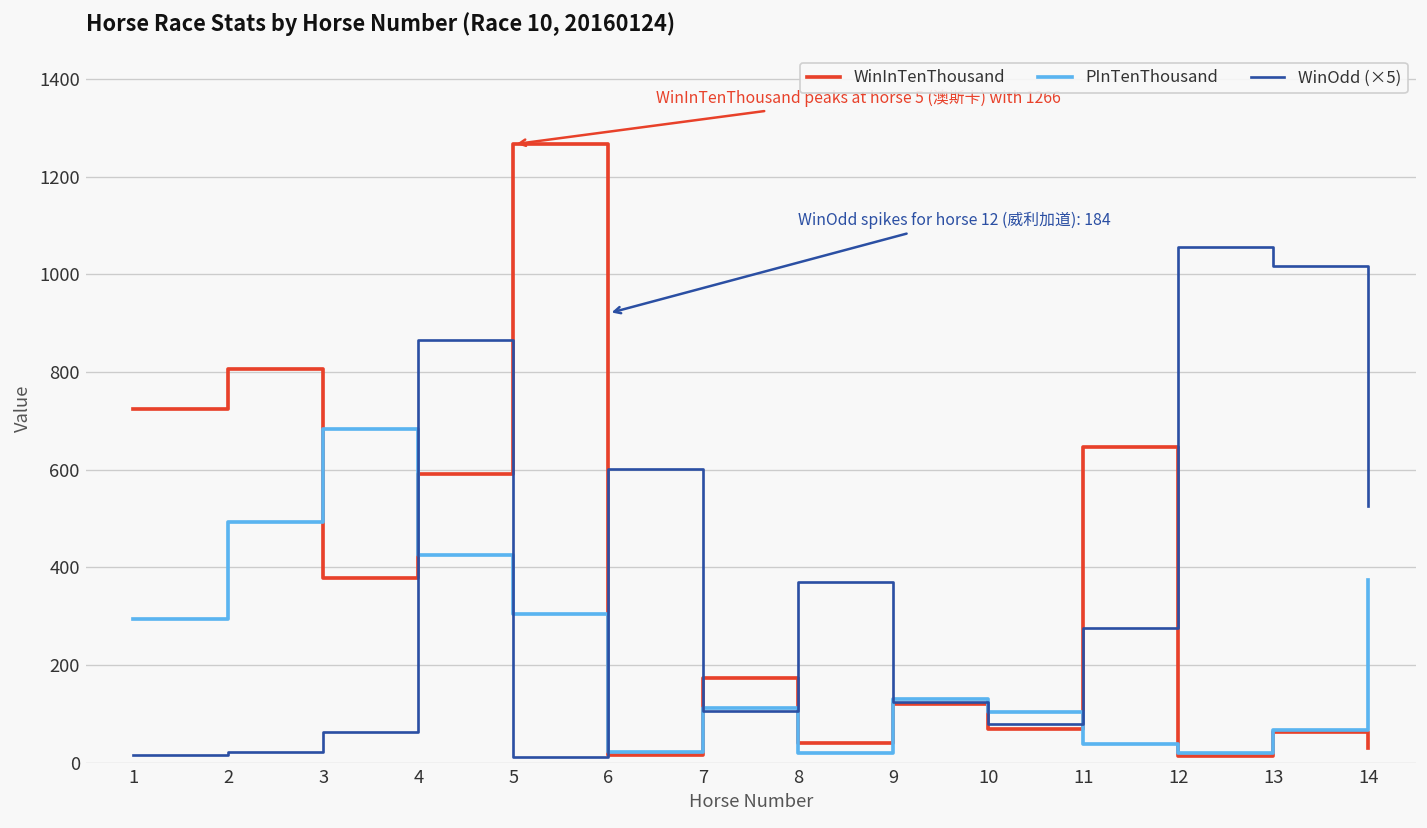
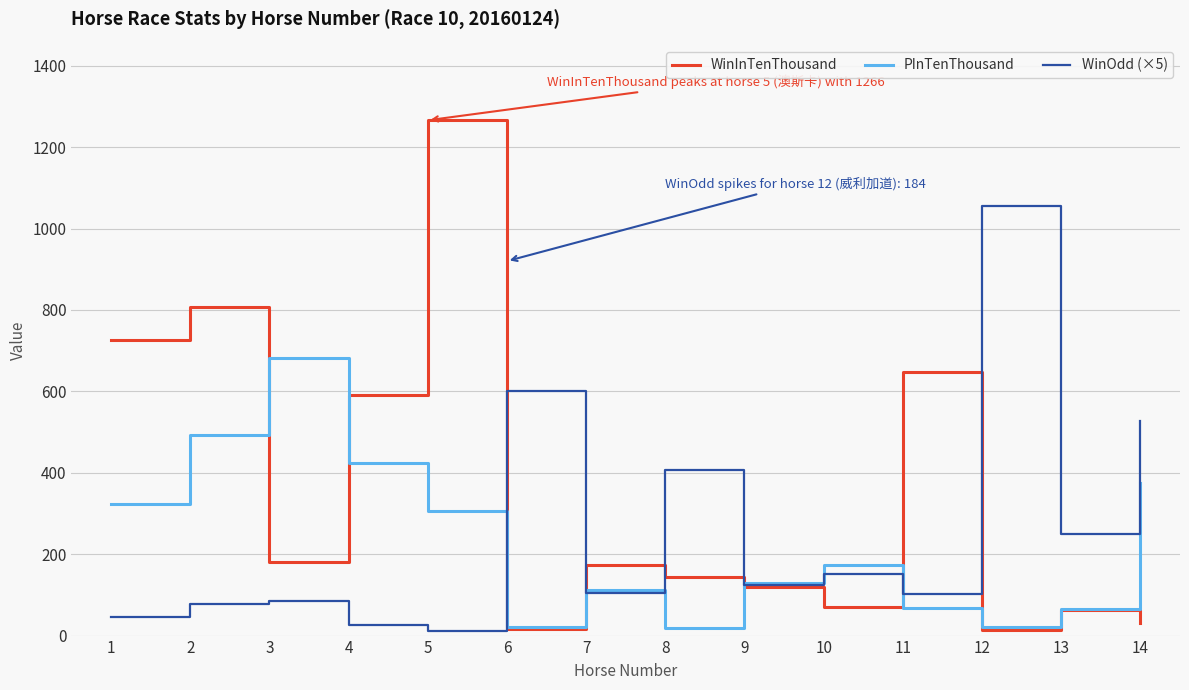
  {
    "WinInTenThousand": {
      "1": 730,
      "2": 810,
-     "3": 380,
+     "3": 180,
      "4": 590,
      "7": 170,
-     "8": 40,
+     "8": 140,
      "10": 70,
      "11": 650,
      "14": 30
    },
    "PInTenThousand": {
-     "1": 290,
+     "1": 320,
      "2": 490,
      "3": 680,
      "4": 430,
      "5": 310,
      "8": 20,
-     "10": 100,
-     "11": 40,
+     "10": 170,
+     "11": 70,
      "14": 380
    },
    "WinOdd (×5)": {
-     "1": 20,
-     "2": 20,
-     "3": 60,
-     "4": 870,
+     "1": 50,
+     "2": 80,
+     "3": 90,
+     "4": 30,
      "5": 10,
      "6": 600,
-     "8": 370,
-     "10": 80,
-     "11": 280,
+     "8": 410,
+     "10": 150,
+     "11": 100,
      "12": 1060,
-     "13": 1020,
+     "13": 250,
      "14": 530
    }
  }
